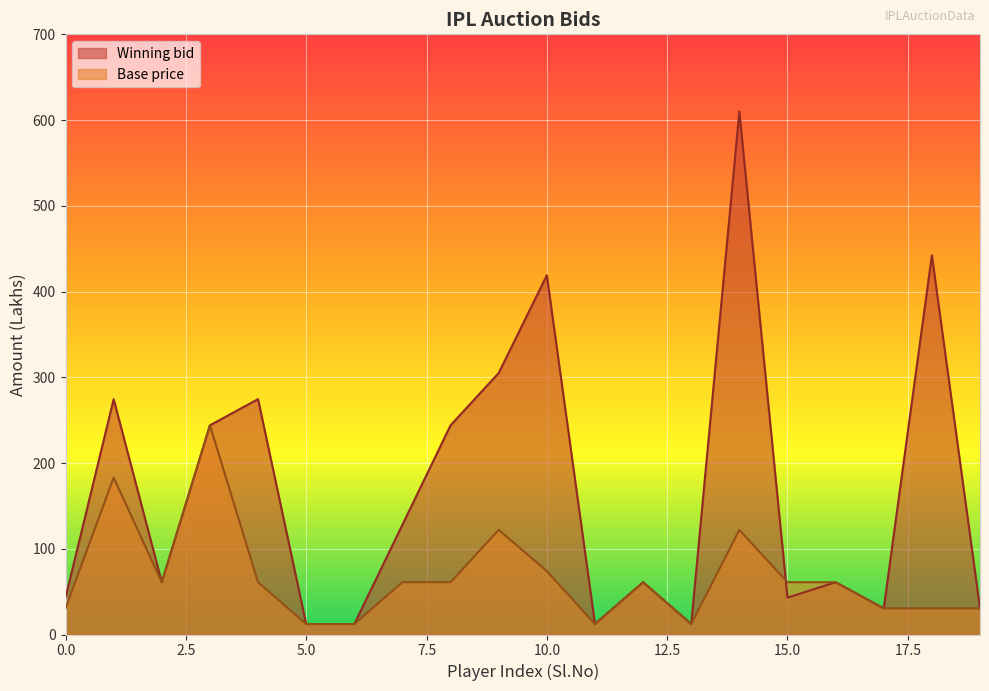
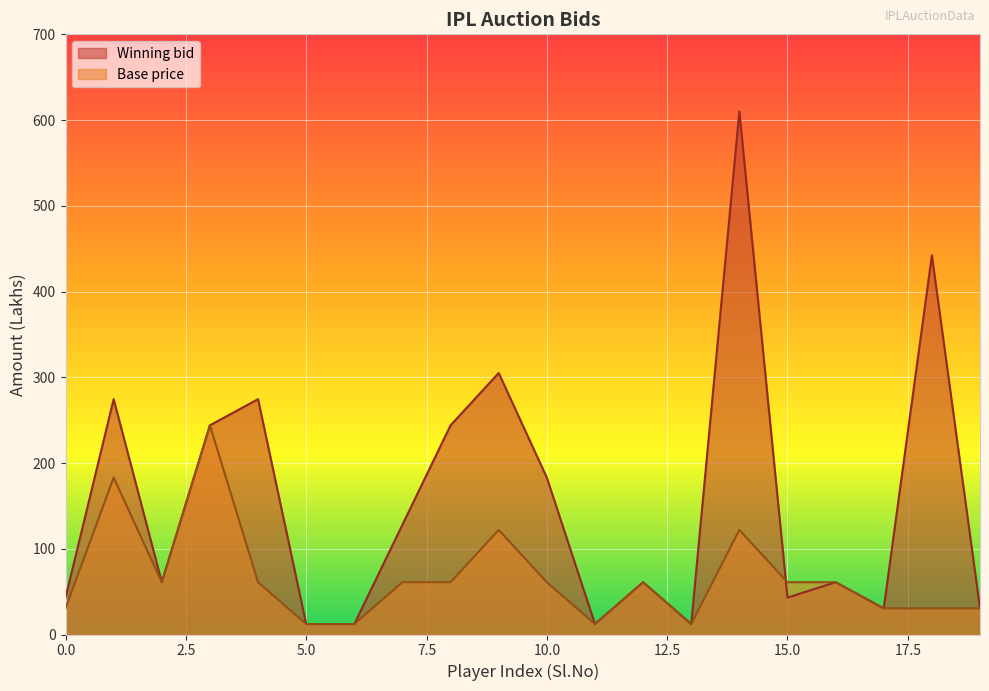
  {
    "Winning bid": {
      "0.0": 40,
-     "10.0": 420,
+     "10.0": 180,
      "15.0": 40
    },
    "Base price": {
      "0.0": 30,
-     "10.0": 70,
+     "10.0": 60,
      "15.0": 60
    }
  }
